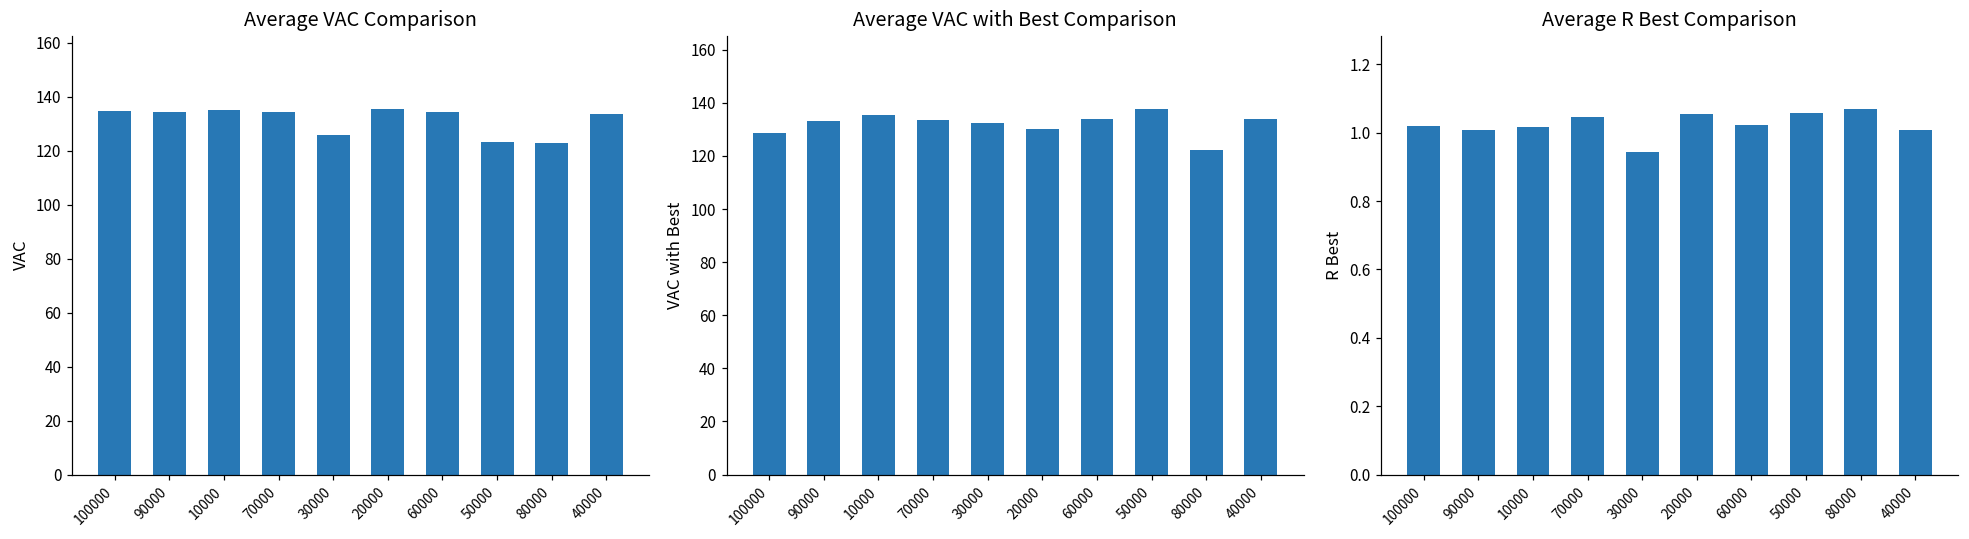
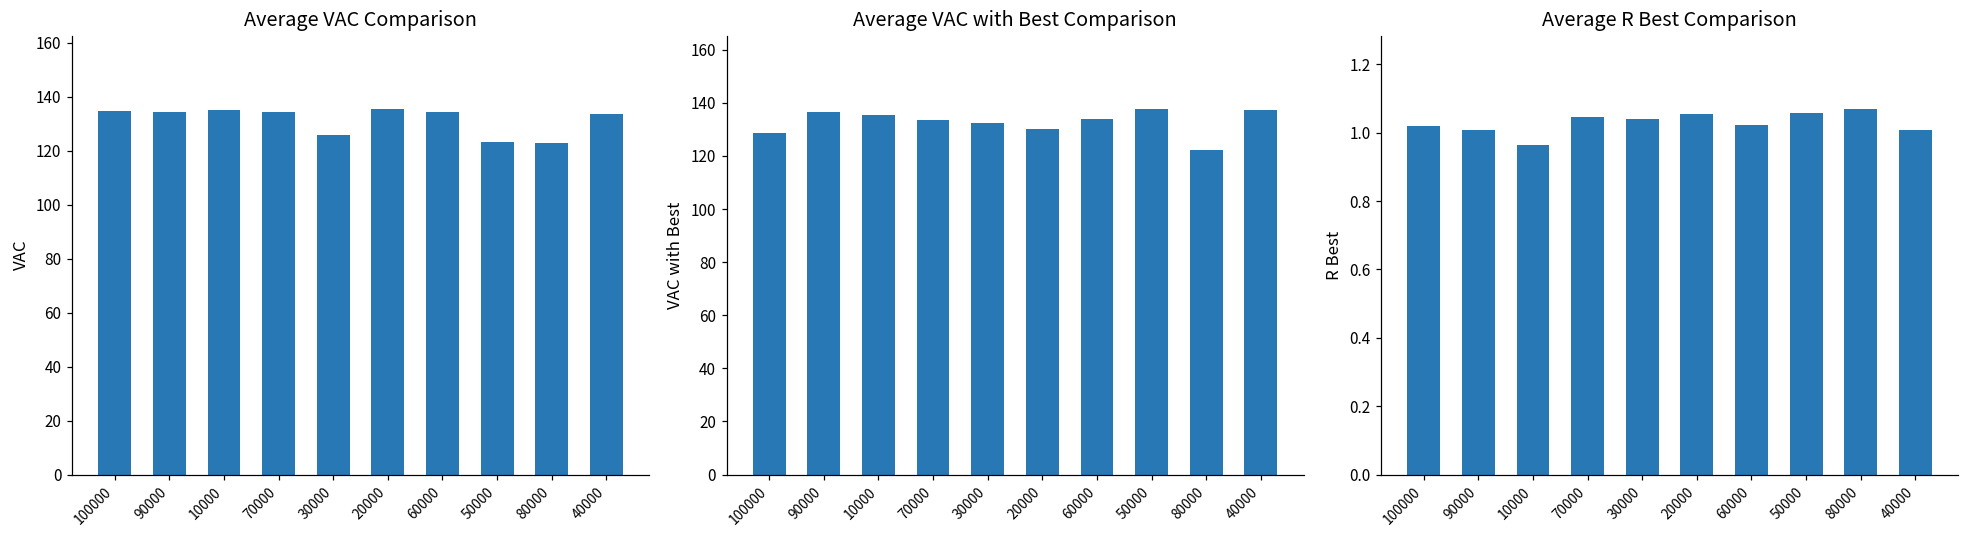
  {
    "Average VAC Comparison": {
      "100000": 135,
      "90000": 135,
      "10000": 135,
      "70000": 134,
      "30000": 126,
      "20000": 136,
      "60000": 134,
      "50000": 123,
      "80000": 123,
      "40000": 134
    },
    "Average VAC with Best Comparison": {
      "100000": 129,
-     "90000": 133,
+     "90000": 137,
      "10000": 136,
      "70000": 133,
      "30000": 132,
      "20000": 130,
      "60000": 134,
      "50000": 138,
      "80000": 122,
-     "40000": 134
+     "40000": 137
    },
    "Average R Best Comparison": {
      "100000": 1.02,
      "90000": 1.01,
-     "10000": 1.02,
+     "10000": 0.97,
      "70000": 1.05,
-     "30000": 0.94,
+     "30000": 1.04,
      "20000": 1.05,
      "60000": 1.02,
      "50000": 1.06,
      "80000": 1.07,
      "40000": 1.01
    }
  }
